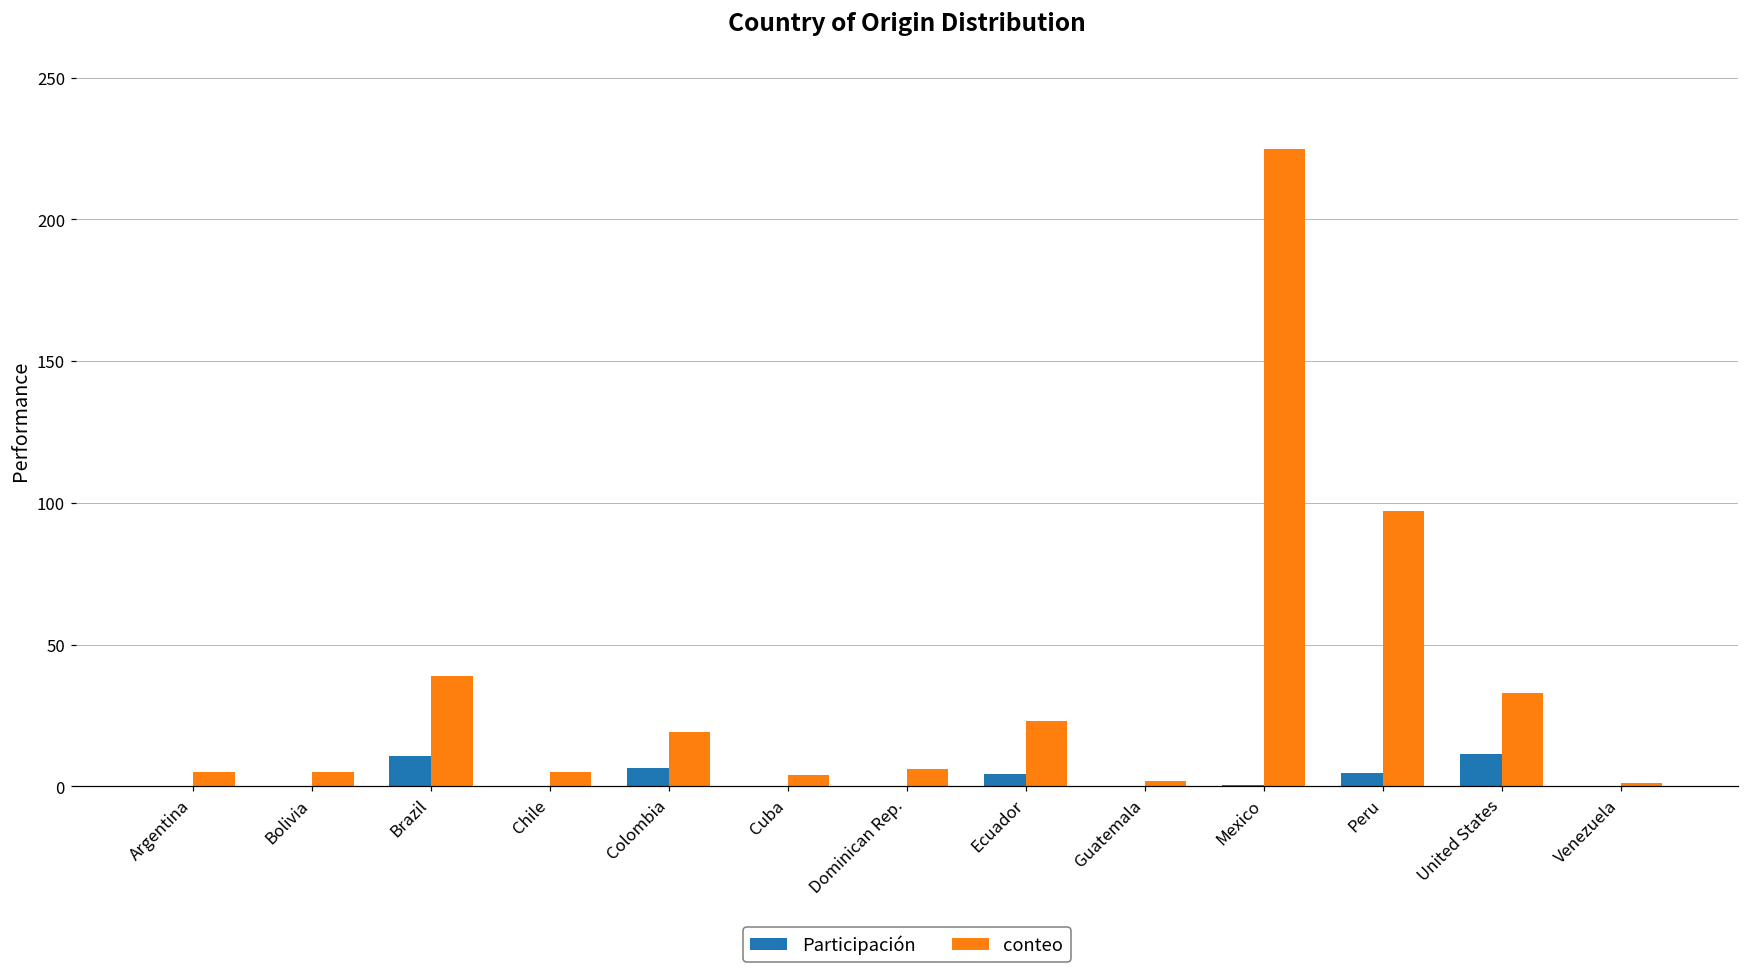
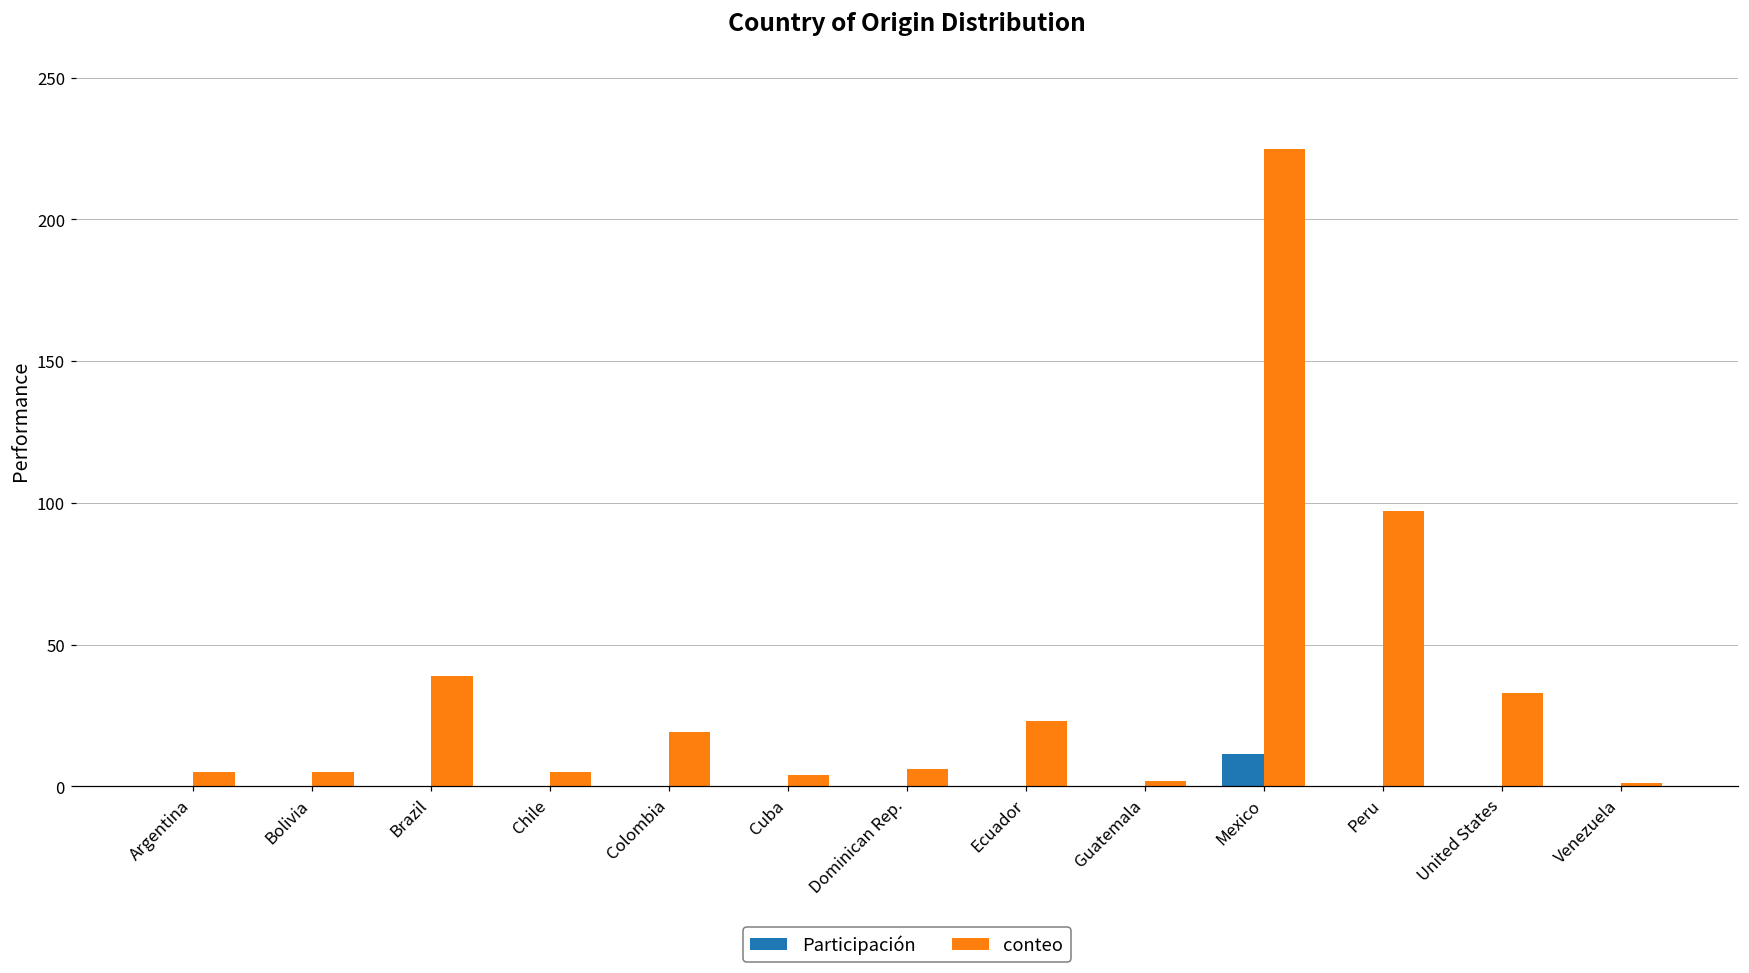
  {
    "Participación": {
-     "Brazil": 11,
-     "Colombia": 6,
-     "Ecuador": 4,
-     "Mexico": 0,
-     "Peru": 5,
-     "United States": 11
+     "Brazil": 0,
+     "Colombia": 0,
+     "Ecuador": 0,
+     "Mexico": 11,
+     "Peru": 0,
+     "United States": 0
    },
    "conteo": {
      "Argentina": 5,
      "Bolivia": 5,
      "Brazil": 39,
      "Chile": 5,
      "Colombia": 19,
      "Cuba": 4,
      "Dominican Rep.": 6,
      "Ecuador": 23,
      "Guatemala": 2,
      "Mexico": 225,
      "Peru": 97,
      "United States": 33,
      "Venezuela": 1
    }
  }
